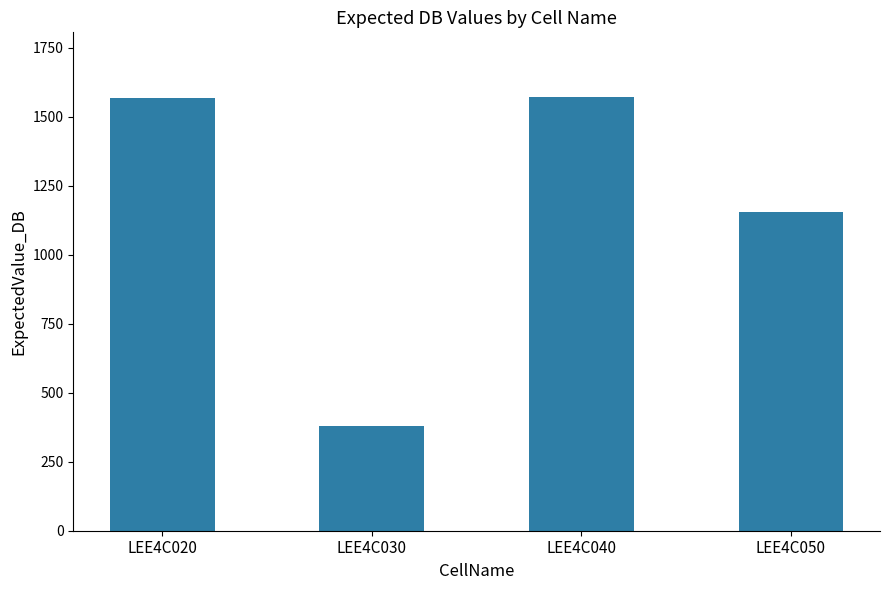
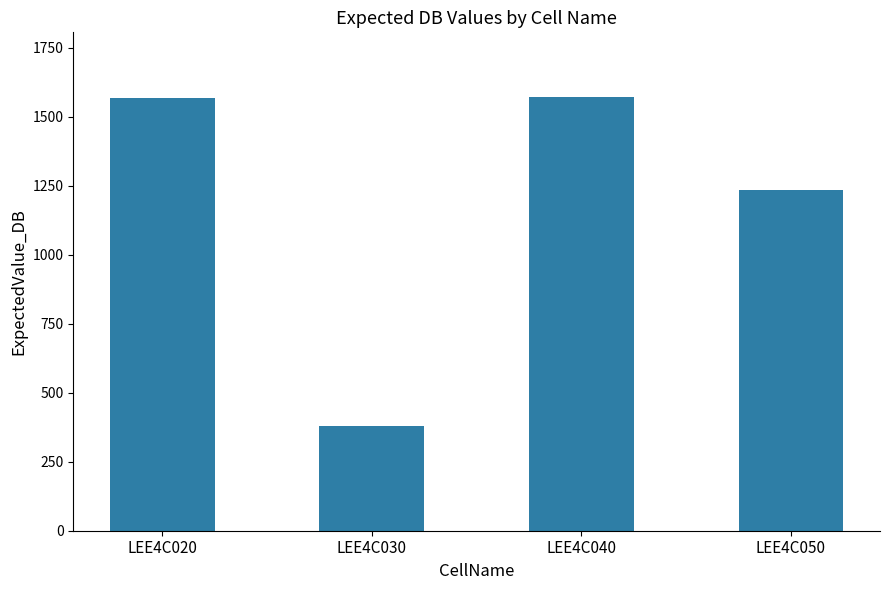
  {
    "LEE4C020": 1570,
    "LEE4C030": 380,
    "LEE4C040": 1570,
-   "LEE4C050": 1160
+   "LEE4C050": 1230
  }
